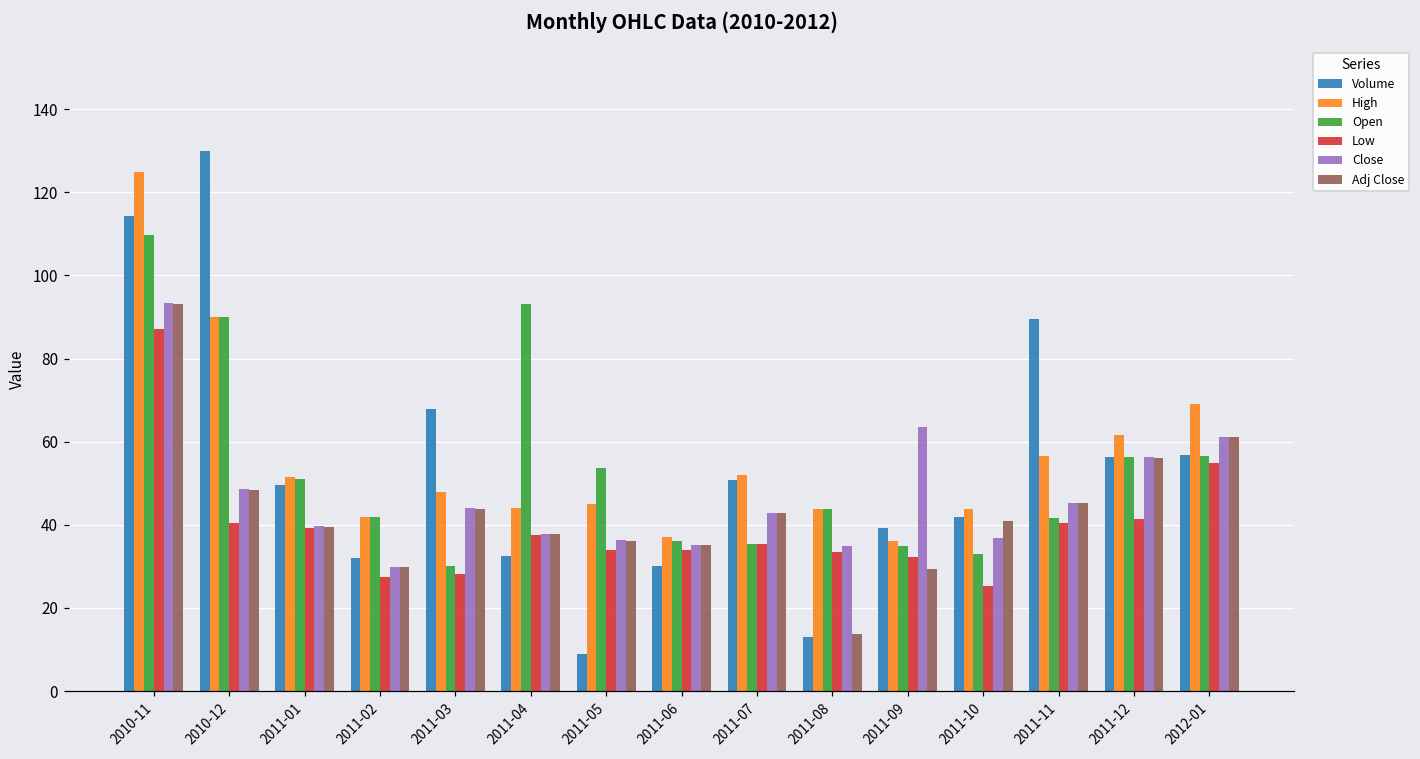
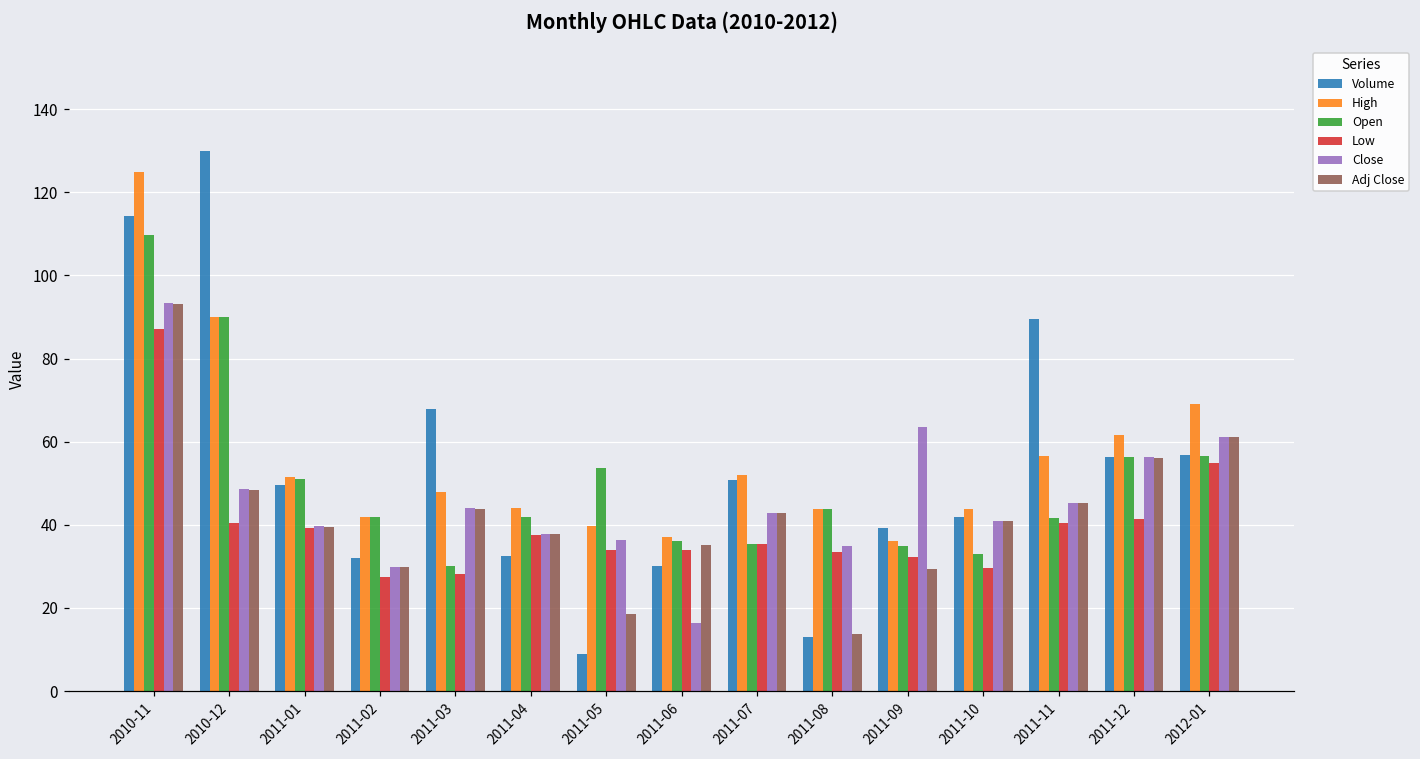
  {
    "Volume": {
      "2010-11": 114,
      "2010-12": 130,
      "2011-01": 50,
      "2011-02": 32,
      "2011-03": 68,
      "2011-04": 32,
      "2011-05": 9,
      "2011-06": 30,
      "2011-07": 51,
      "2011-08": 13,
      "2011-09": 39,
      "2011-10": 42,
      "2011-11": 90,
      "2011-12": 56,
      "2012-01": 57
    },
    "High": {
      "2010-11": 125,
      "2010-12": 90,
      "2011-01": 51,
      "2011-02": 42,
      "2011-03": 48,
      "2011-04": 44,
-     "2011-05": 45,
+     "2011-05": 40,
      "2011-06": 37,
      "2011-07": 52,
      "2011-08": 44,
      "2011-09": 36,
      "2011-10": 44,
      "2011-11": 57,
      "2011-12": 62,
      "2012-01": 69
    },
    "Open": {
      "2010-11": 110,
      "2010-12": 90,
      "2011-01": 51,
      "2011-02": 42,
      "2011-03": 30,
-     "2011-04": 93,
+     "2011-04": 42,
      "2011-05": 54,
      "2011-06": 36,
      "2011-07": 35,
      "2011-08": 44,
      "2011-09": 35,
      "2011-10": 33,
      "2011-11": 42,
      "2011-12": 56,
      "2012-01": 57
    },
    "Low": {
      "2010-11": 87,
      "2010-12": 41,
      "2011-01": 39,
      "2011-02": 27,
      "2011-03": 28,
      "2011-04": 38,
      "2011-05": 34,
      "2011-06": 34,
      "2011-07": 35,
      "2011-08": 34,
      "2011-09": 32,
-     "2011-10": 25,
+     "2011-10": 30,
      "2011-11": 41,
      "2011-12": 41,
      "2012-01": 55
    },
    "Close": {
      "2010-11": 93,
      "2010-12": 49,
      "2011-01": 40,
      "2011-02": 30,
      "2011-03": 44,
      "2011-04": 38,
      "2011-05": 36,
-     "2011-06": 35,
+     "2011-06": 16,
      "2011-07": 43,
      "2011-08": 35,
      "2011-09": 64,
-     "2011-10": 37,
+     "2011-10": 41,
      "2011-11": 45,
      "2011-12": 56,
      "2012-01": 61
    },
    "Adj Close": {
      "2010-11": 93,
      "2010-12": 48,
      "2011-01": 40,
      "2011-02": 30,
      "2011-03": 44,
      "2011-04": 38,
-     "2011-05": 36,
+     "2011-05": 19,
      "2011-06": 35,
      "2011-07": 43,
      "2011-08": 14,
      "2011-09": 29,
      "2011-10": 41,
      "2011-11": 45,
      "2011-12": 56,
      "2012-01": 61
    }
  }
